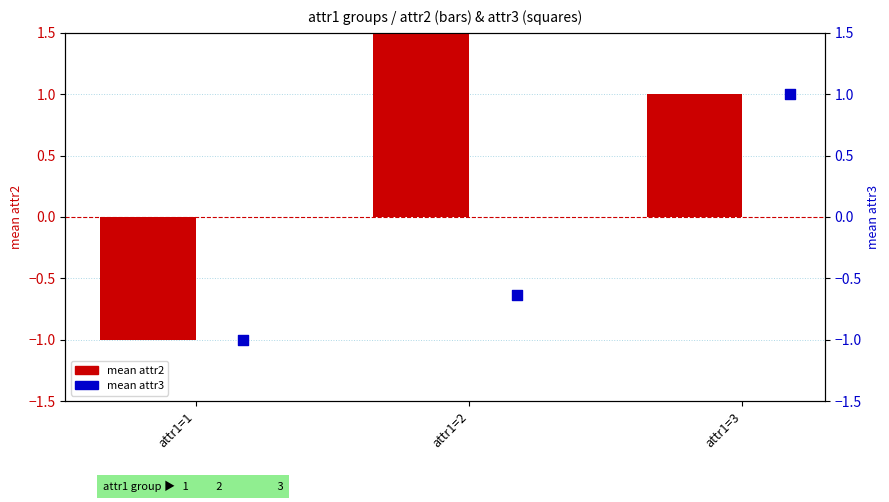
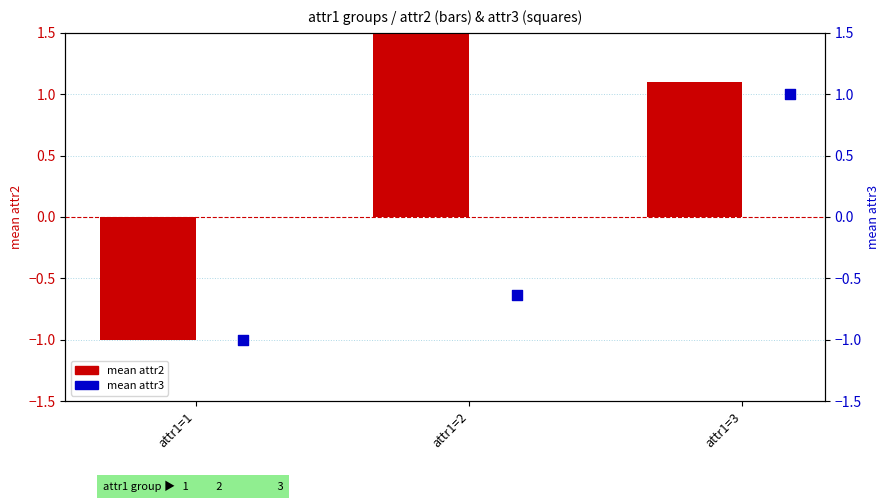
  {
    "mean attr2": {
      "attr1=1": -1.0,
-     "attr1=3": 1.0
+     "attr1=3": 1.1
    }
  }
